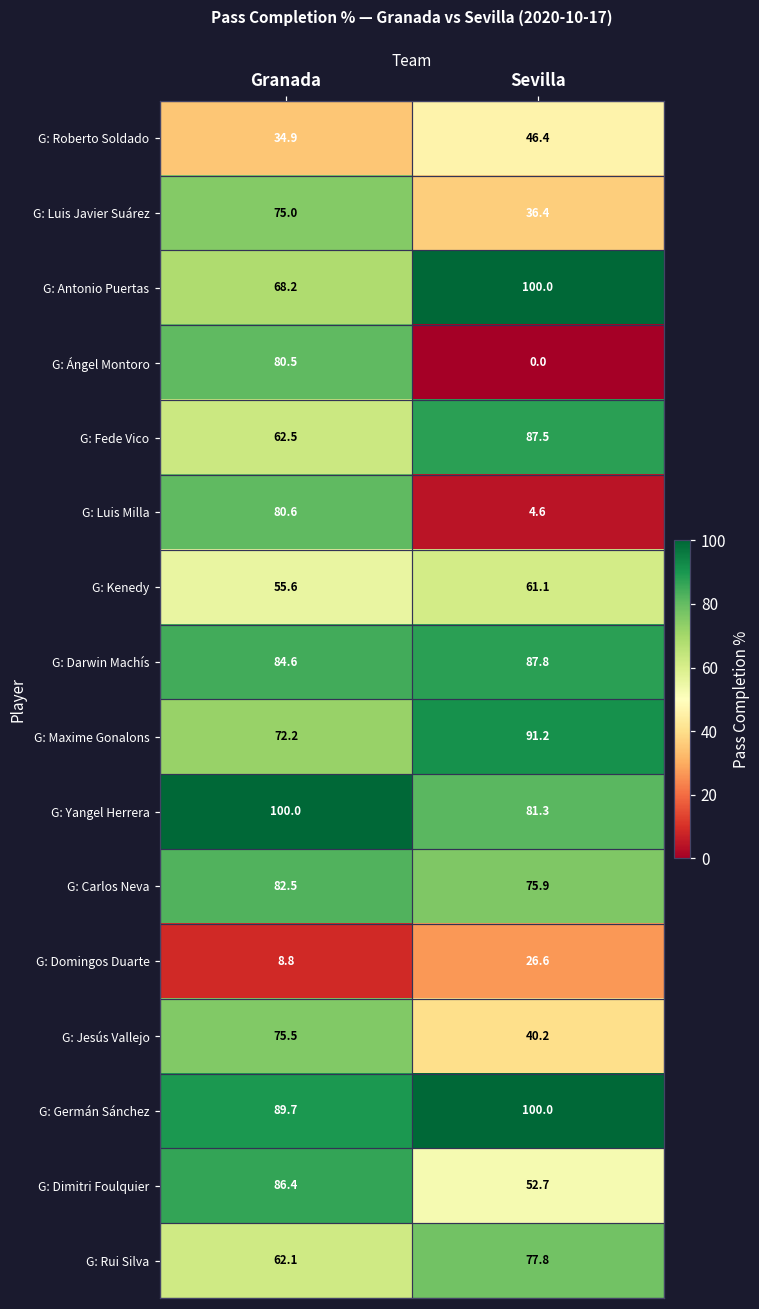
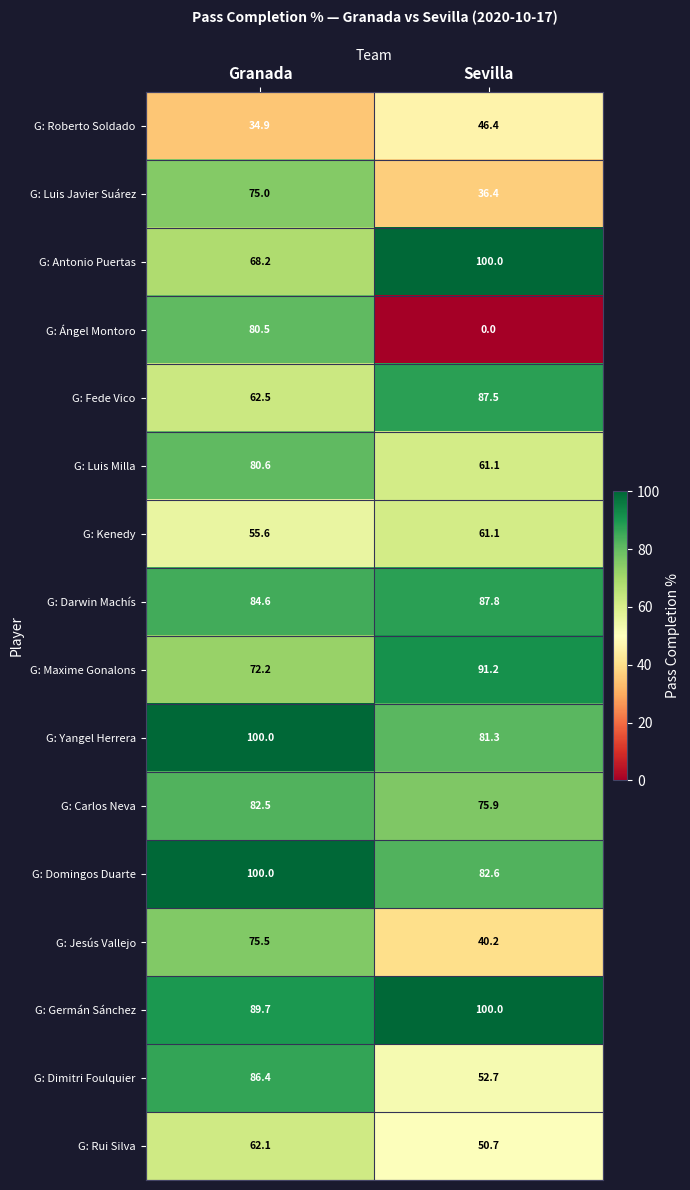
  {
    "G: Roberto Soldado": {
      "Granada": 34.9,
      "Sevilla": 46.4
    },
    "G: Luis Javier Suárez": {
      "Granada": 75.0,
      "Sevilla": 36.4
    },
    "G: Antonio Puertas": {
      "Granada": 68.2,
      "Sevilla": 100.0
    },
    "G: Ángel Montoro": {
      "Granada": 80.5,
      "Sevilla": 0.0
    },
    "G: Fede Vico": {
      "Granada": 62.5,
      "Sevilla": 87.5
    },
    "G: Luis Milla": {
      "Granada": 80.6,
-     "Sevilla": 4.6
+     "Sevilla": 61.1
    },
    "G: Kenedy": {
      "Granada": 55.6,
      "Sevilla": 61.1
    },
    "G: Darwin Machís": {
      "Granada": 84.6,
      "Sevilla": 87.8
    },
    "G: Maxime Gonalons": {
      "Granada": 72.2,
      "Sevilla": 91.2
    },
    "G: Yangel Herrera": {
      "Granada": 100.0,
      "Sevilla": 81.3
    },
    "G: Carlos Neva": {
      "Granada": 82.5,
      "Sevilla": 75.9
    },
    "G: Domingos Duarte": {
-     "Granada": 8.8,
-     "Sevilla": 26.6
+     "Granada": 100.0,
+     "Sevilla": 82.6
    },
    "G: Jesús Vallejo": {
      "Granada": 75.5,
      "Sevilla": 40.2
    },
    "G: Germán Sánchez": {
      "Granada": 89.7,
      "Sevilla": 100.0
    },
    "G: Dimitri Foulquier": {
      "Granada": 86.4,
      "Sevilla": 52.7
    },
    "G: Rui Silva": {
      "Granada": 62.1,
-     "Sevilla": 77.8
+     "Sevilla": 50.7
    }
  }
